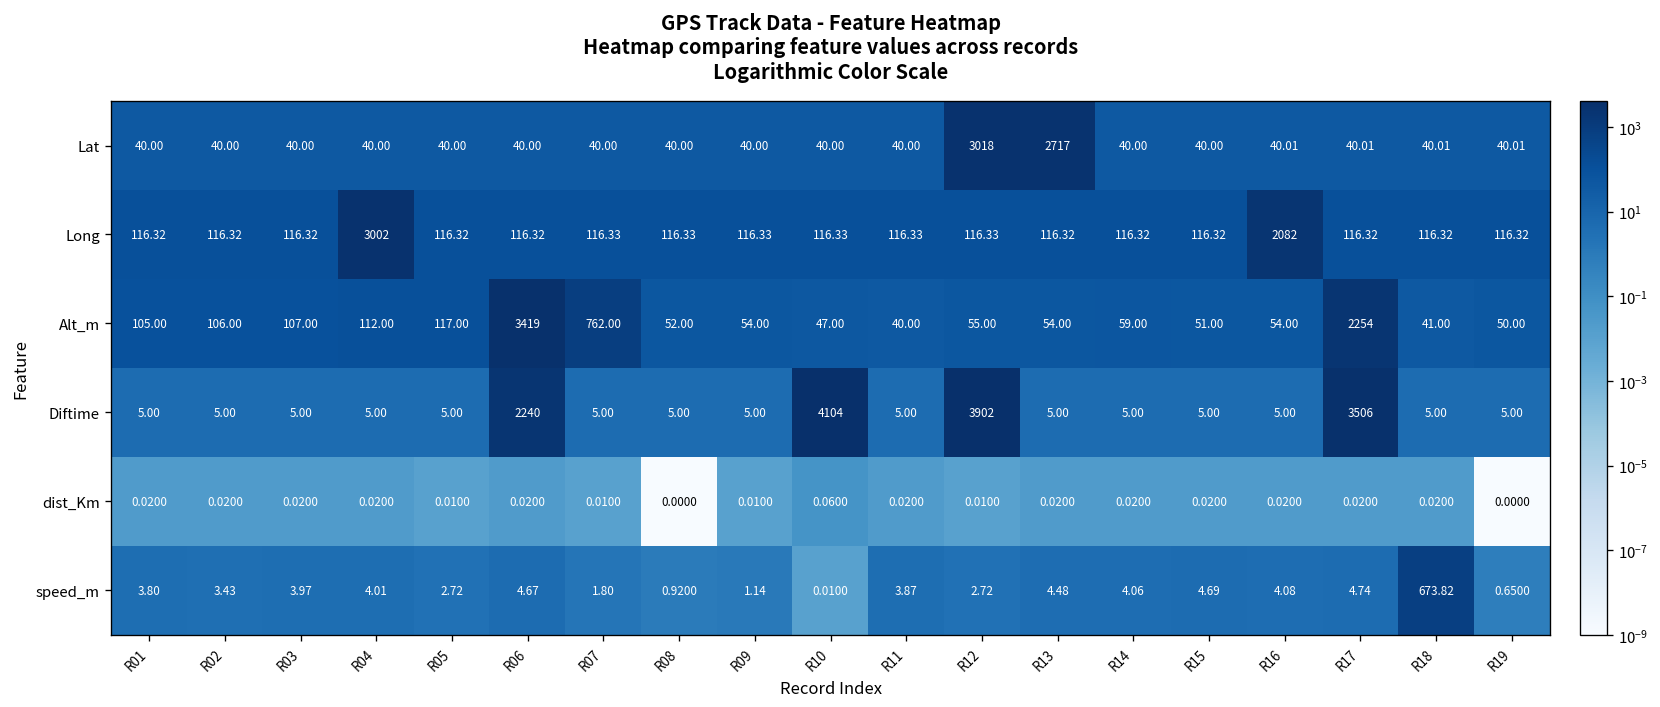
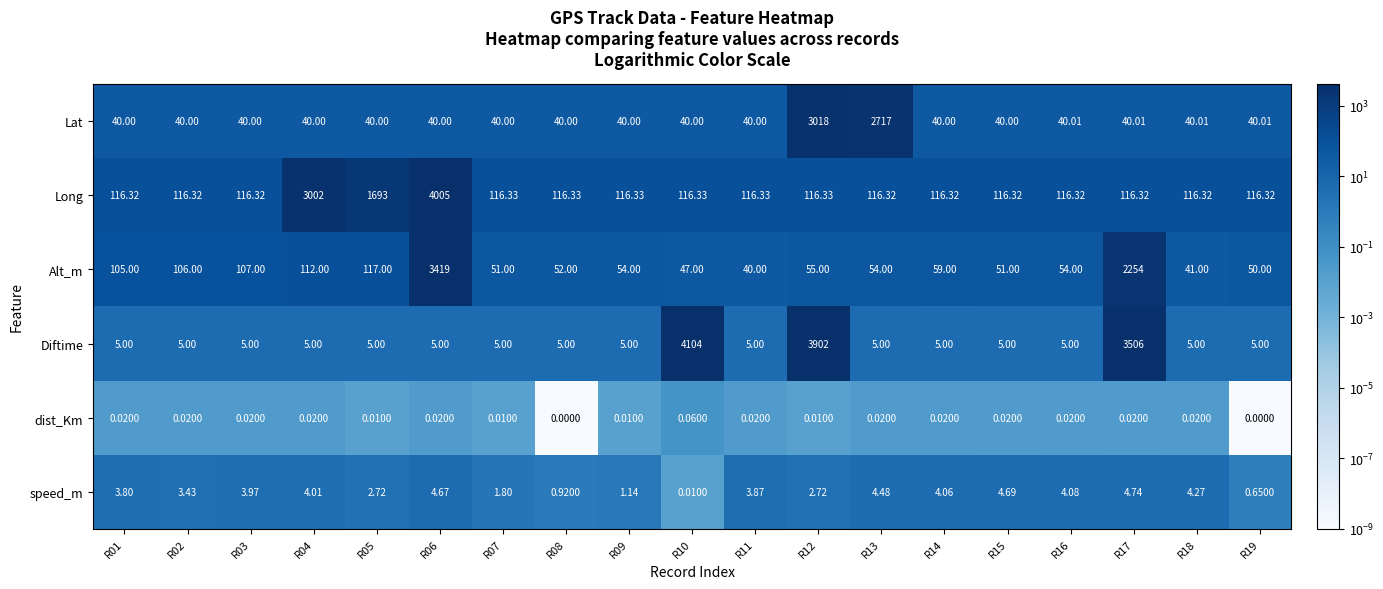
  {
    "Lat": {
      "R01": 40.00,
      "R02": 40.00,
      "R03": 40.00,
      "R04": 40.00,
      "R05": 40.00,
      "R06": 40.00,
      "R07": 40.00,
      "R08": 40.00,
      "R09": 40.00,
      "R10": 40.00,
      "R11": 40.00,
      "R12": 3018,
      "R13": 2717,
      "R14": 40.00,
      "R15": 40.00,
      "R16": 40.01,
      "R17": 40.01,
      "R18": 40.01,
      "R19": 40.01
    },
    "Long": {
      "R01": 116.32,
      "R02": 116.32,
      "R03": 116.32,
      "R04": 3002,
-     "R05": 116.32,
-     "R06": 116.32,
+     "R05": 1693,
+     "R06": 4005,
      "R07": 116.33,
      "R08": 116.33,
      "R09": 116.33,
      "R10": 116.33,
      "R11": 116.33,
      "R12": 116.33,
      "R13": 116.32,
      "R14": 116.32,
      "R15": 116.32,
-     "R16": 2082,
+     "R16": 116.32,
      "R17": 116.32,
      "R18": 116.32,
      "R19": 116.32
    },
    "Alt_m": {
      "R01": 105.00,
      "R02": 106.00,
      "R03": 107.00,
      "R04": 112.00,
      "R05": 117.00,
      "R06": 3419,
-     "R07": 762.00,
+     "R07": 51.00,
      "R08": 52.00,
      "R09": 54.00,
      "R10": 47.00,
      "R11": 40.00,
      "R12": 55.00,
      "R13": 54.00,
      "R14": 59.00,
      "R15": 51.00,
      "R16": 54.00,
      "R17": 2254,
      "R18": 41.00,
      "R19": 50.00
    },
    "Diftime": {
      "R01": 5.00,
      "R02": 5.00,
      "R03": 5.00,
      "R04": 5.00,
      "R05": 5.00,
-     "R06": 2240,
+     "R06": 5.00,
      "R07": 5.00,
      "R08": 5.00,
      "R09": 5.00,
      "R10": 4104,
      "R11": 5.00,
      "R12": 3902,
      "R13": 5.00,
      "R14": 5.00,
      "R15": 5.00,
      "R16": 5.00,
      "R17": 3506,
      "R18": 5.00,
      "R19": 5.00
    },
    "dist_Km": {
      "R01": 0.0200,
      "R02": 0.0200,
      "R03": 0.0200,
      "R04": 0.0200,
      "R05": 0.0100,
      "R06": 0.0200,
      "R07": 0.0100,
      "R08": 0.0000,
      "R09": 0.0100,
      "R10": 0.0600,
      "R11": 0.0200,
      "R12": 0.0100,
      "R13": 0.0200,
      "R14": 0.0200,
      "R15": 0.0200,
      "R16": 0.0200,
      "R17": 0.0200,
      "R18": 0.0200,
      "R19": 0.0000
    },
    "speed_m": {
      "R01": 3.80,
      "R02": 3.43,
      "R03": 3.97,
      "R04": 4.01,
      "R05": 2.72,
      "R06": 4.67,
      "R07": 1.80,
      "R08": 0.9200,
      "R09": 1.14,
      "R10": 0.0100,
      "R11": 3.87,
      "R12": 2.72,
      "R13": 4.48,
      "R14": 4.06,
      "R15": 4.69,
      "R16": 4.08,
      "R17": 4.74,
-     "R18": 673.82,
+     "R18": 4.27,
      "R19": 0.6500
    }
  }
